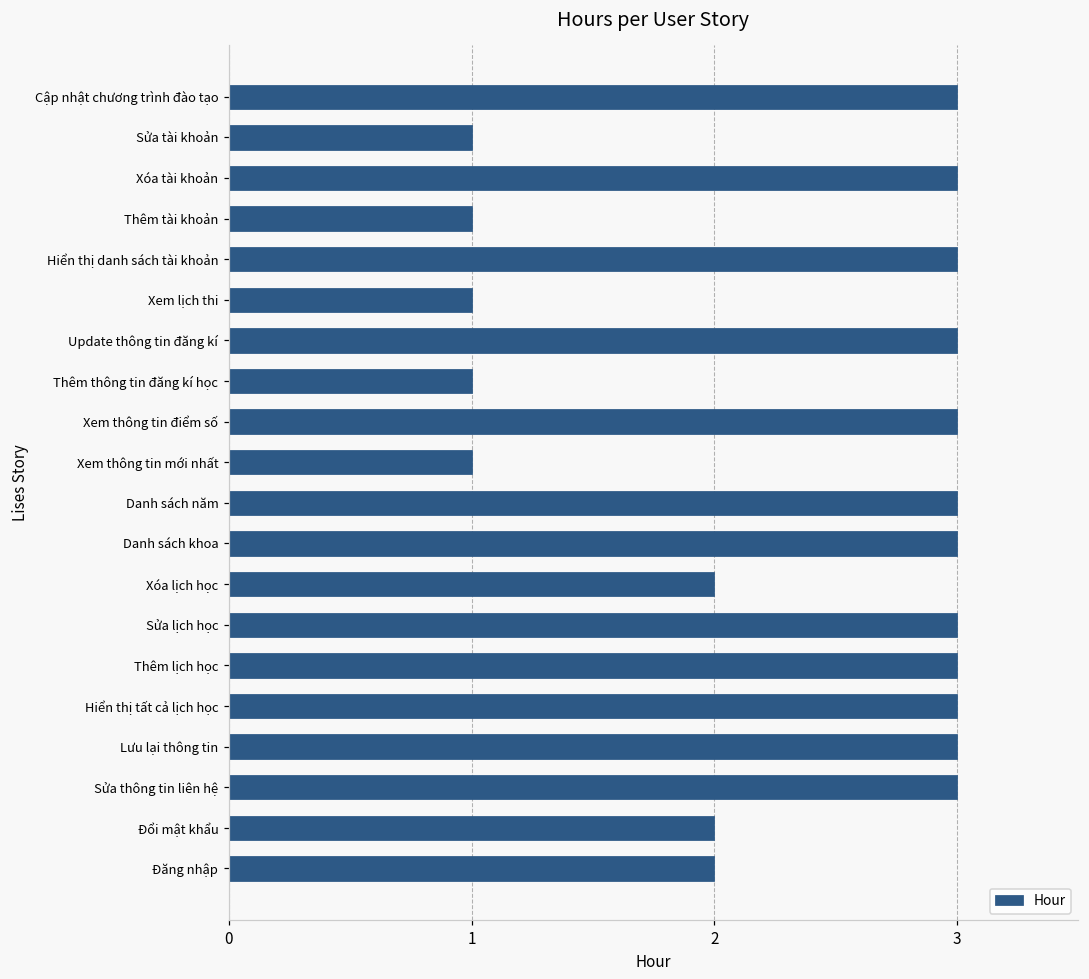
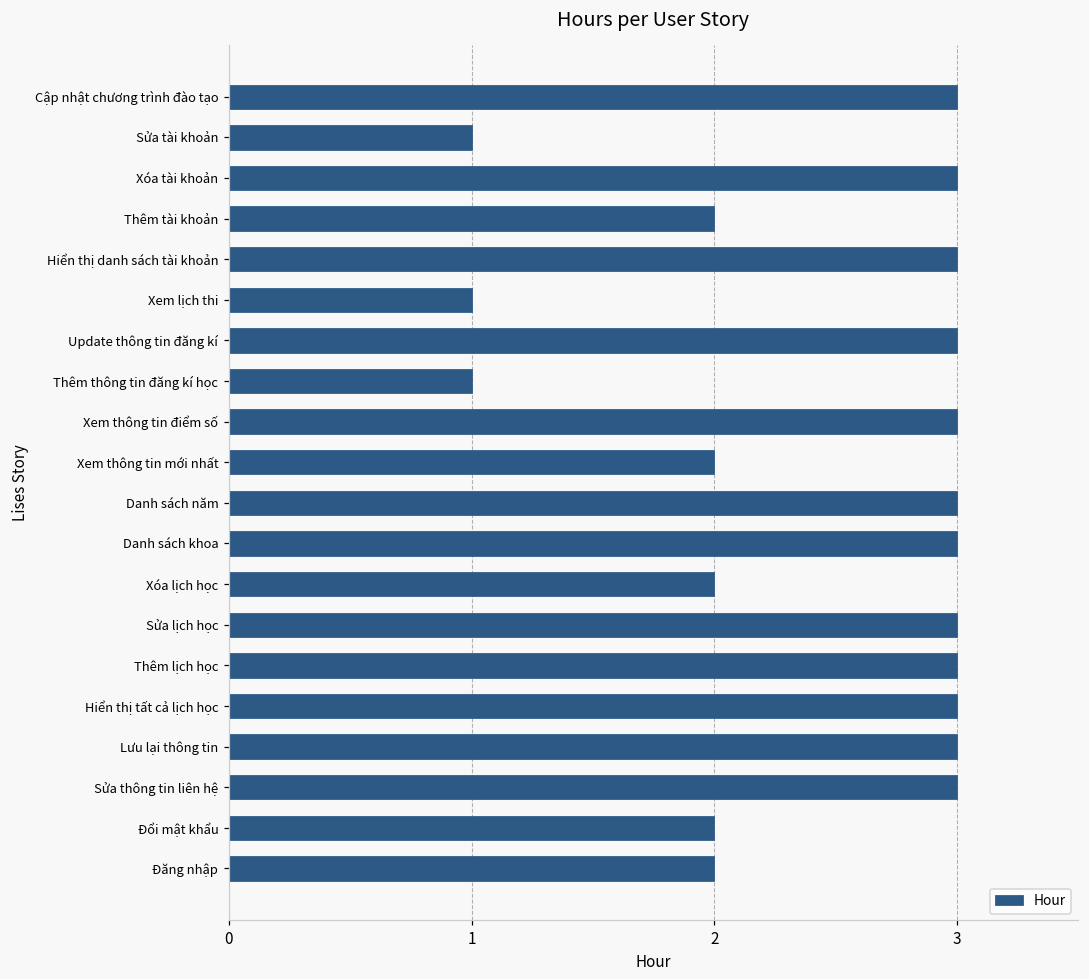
  {
    "Cập nhật chương trình đào tạo": 3,
    "Sửa tài khoản": 1,
    "Xóa tài khoản": 3,
-   "Thêm tài khoản": 1,
+   "Thêm tài khoản": 2,
    "Hiển thị danh sách tài khoản": 3,
    "Xem lịch thi": 1,
    "Update thông tin đăng kí": 3,
    "Thêm thông tin đăng kí học": 1,
    "Xem thông tin điểm số": 3,
-   "Xem thông tin mới nhất": 1,
+   "Xem thông tin mới nhất": 2,
    "Danh sách năm": 3,
    "Danh sách khoa": 3,
    "Xóa lịch học": 2,
    "Sửa lịch học": 3,
    "Thêm lịch học": 3,
    "Hiển thị tất cả lịch học": 3,
    "Lưu lại thông tin": 3,
    "Sửa thông tin liên hệ": 3,
    "Đổi mật khẩu": 2,
    "Đăng nhập": 2
  }
